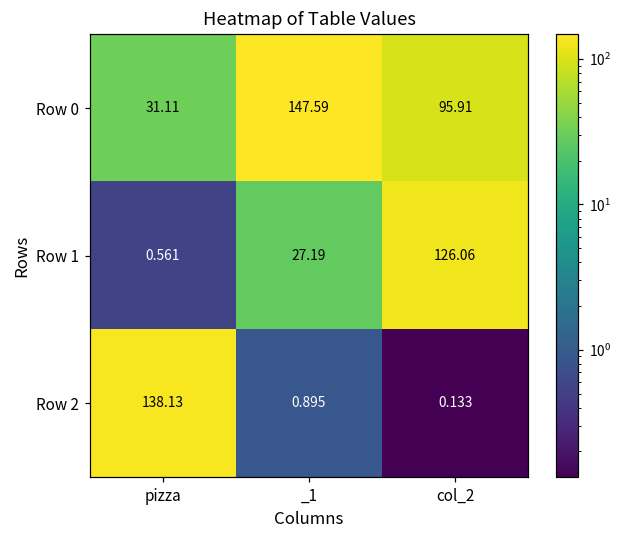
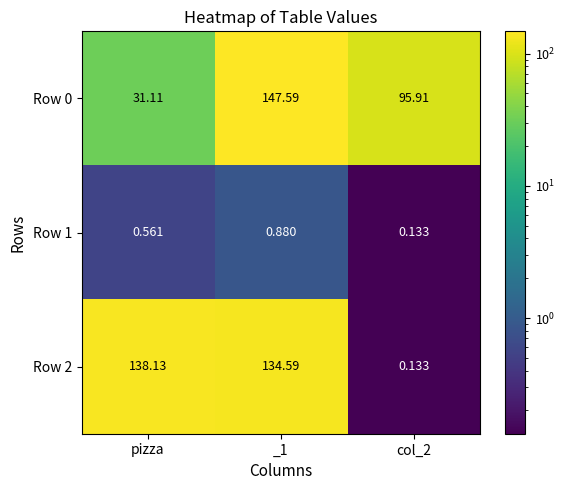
  {
    "Row 0": {
      "pizza": 31.11,
      "_1": 147.59,
      "col_2": 95.91
    },
    "Row 1": {
      "pizza": 0.561,
-     "_1": 27.19,
-     "col_2": 126.06
+     "_1": 0.880,
+     "col_2": 0.133
    },
    "Row 2": {
      "pizza": 138.13,
-     "_1": 0.895,
+     "_1": 134.59,
      "col_2": 0.133
    }
  }
